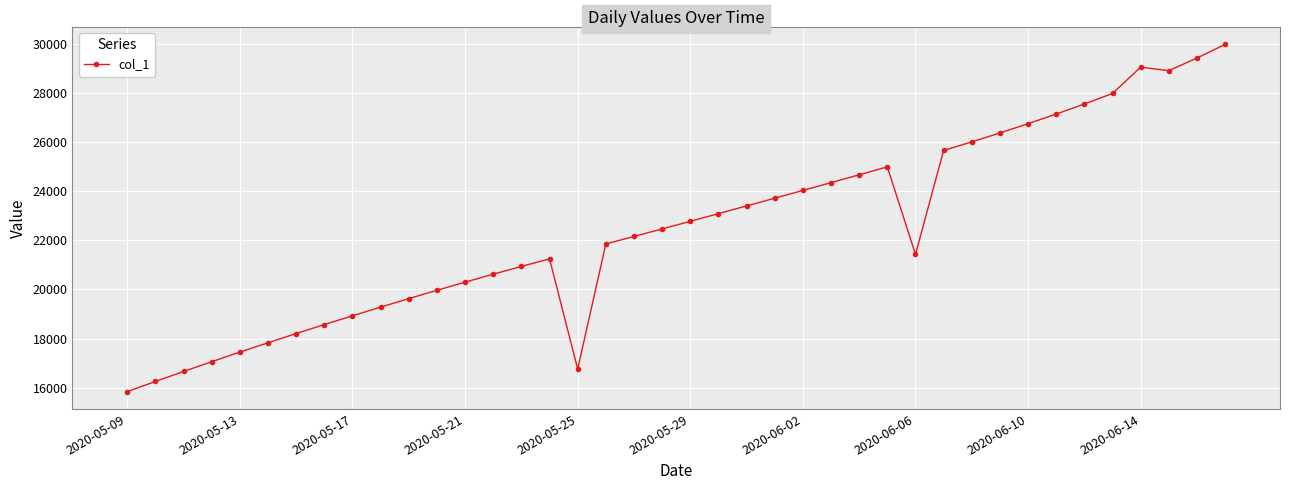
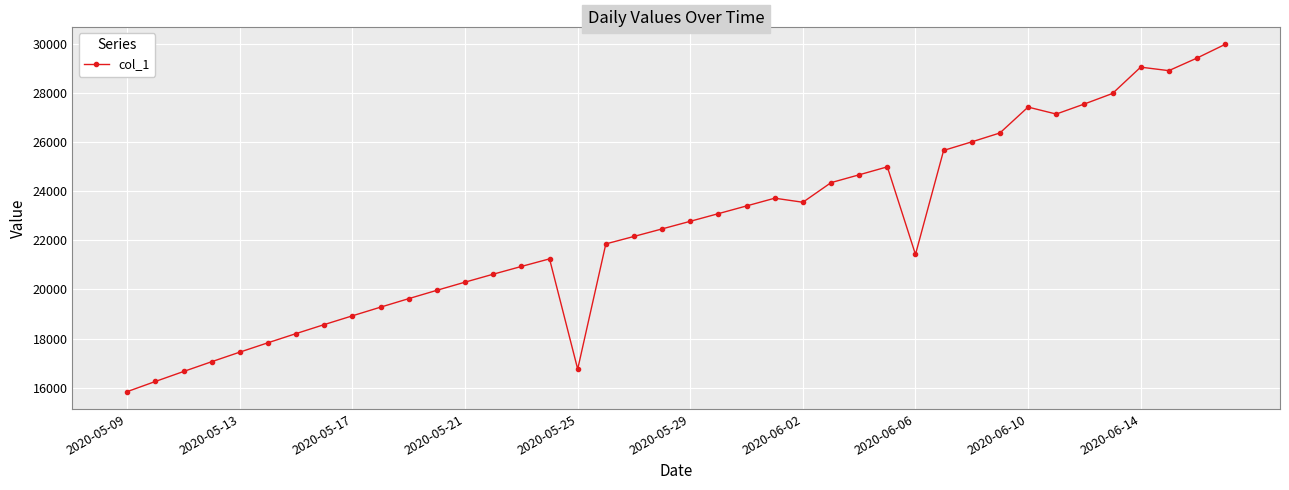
  {
    "2020-05-09": 15800,
    "2020-05-13": 17400,
    "2020-05-17": 18900,
    "2020-05-21": 20300,
    "2020-05-25": 16800,
    "2020-05-29": 22800,
-   "2020-06-02": 24000,
+   "2020-06-02": 23500,
    "2020-06-06": 21400,
-   "2020-06-10": 26700,
+   "2020-06-10": 27400,
    "2020-06-14": 29000
  }
